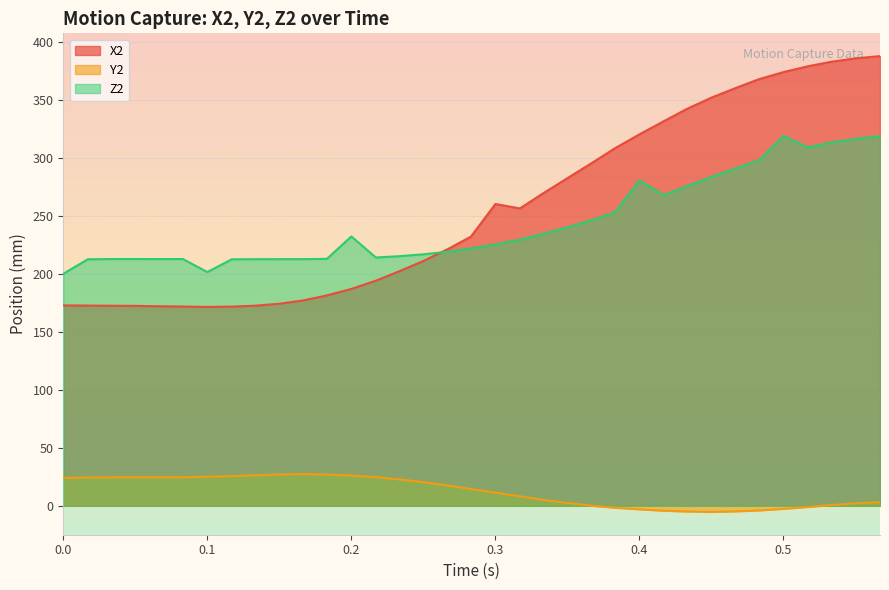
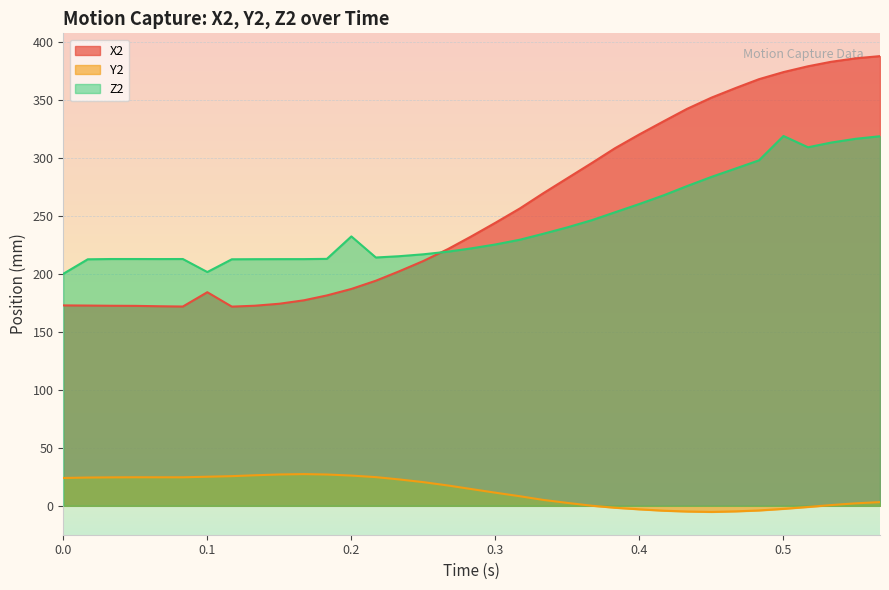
  {
    "X2": {
      "0.0": 173,
-     "0.1": 172,
+     "0.1": 184,
      "0.2": 187,
-     "0.3": 261,
+     "0.3": 244,
      "0.4": 321,
      "0.5": 374
    },
    "Z2": {
      "0.0": 200,
      "0.1": 202,
      "0.2": 233,
      "0.3": 226,
-     "0.4": 281,
+     "0.4": 261,
      "0.5": 319
    }
  }
